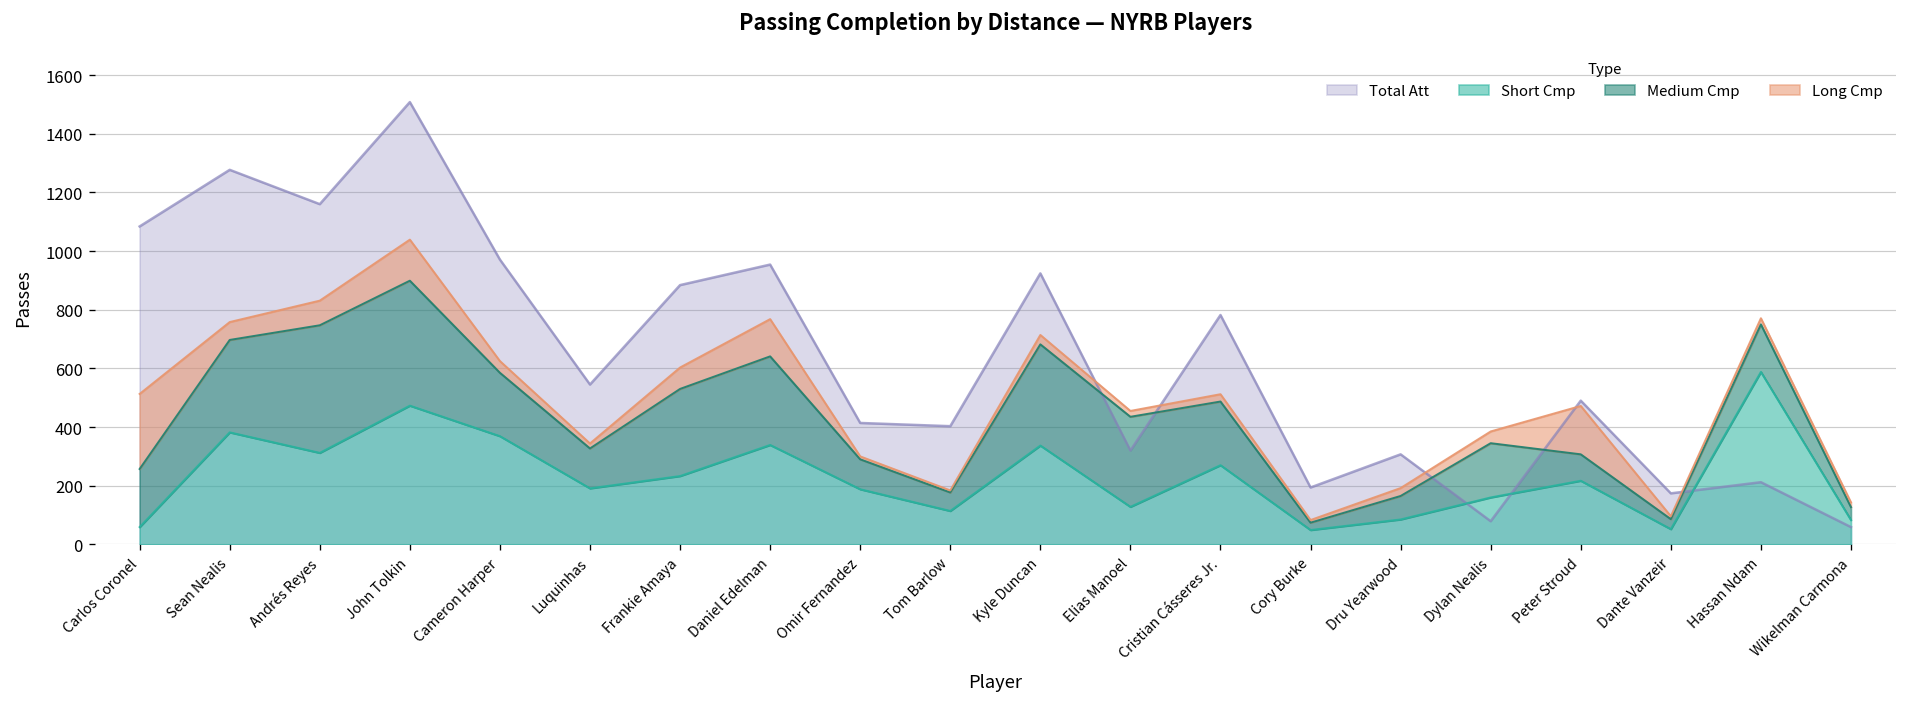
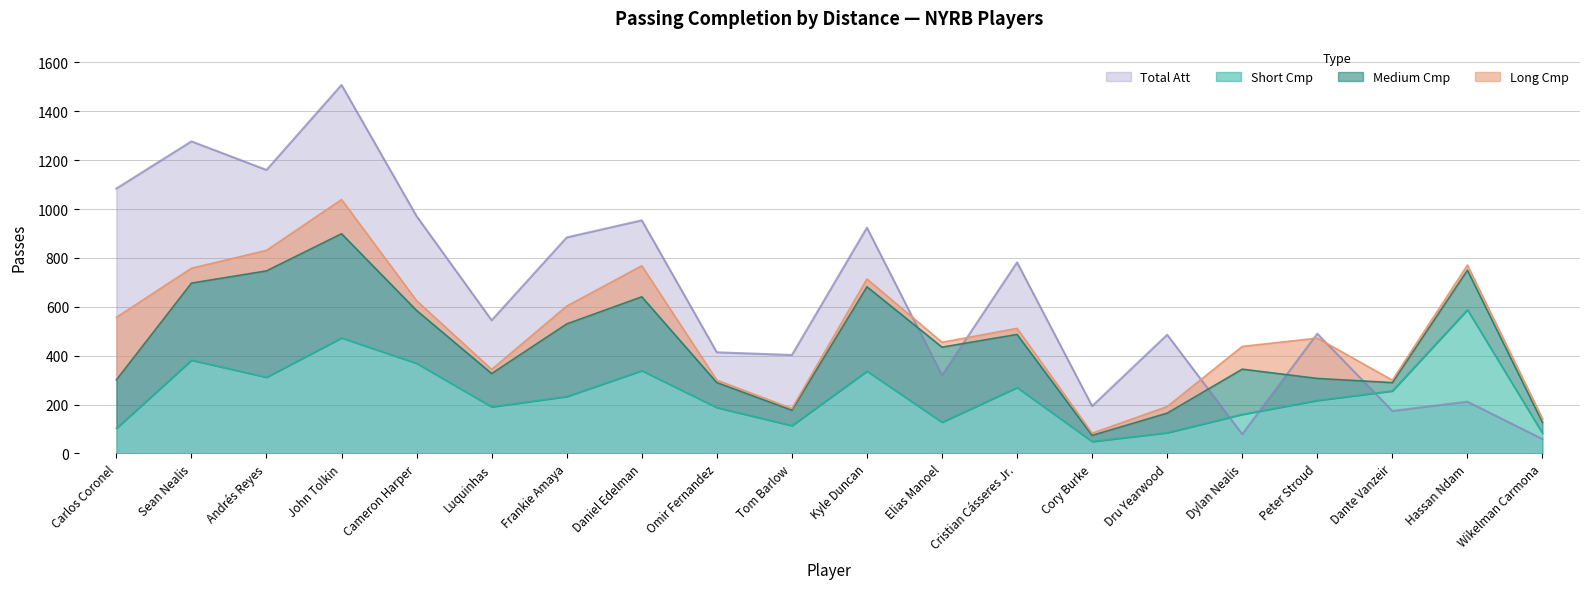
  {
    "Total Att": {
      "Carlos Coronel": 1080,
      "Sean Nealis": 1280,
      "Andrés Reyes": 1160,
      "John Tolkin": 1510,
      "Cameron Harper": 970,
      "Luquinhas": 550,
      "Frankie Amaya": 880,
      "Daniel Edelman": 950,
      "Omir Fernandez": 410,
      "Tom Barlow": 400,
      "Kyle Duncan": 920,
      "Elias Manoel": 320,
      "Cristian Cásseres Jr.": 780,
      "Cory Burke": 190,
-     "Dru Yearwood": 310,
+     "Dru Yearwood": 490,
      "Dylan Nealis": 80,
      "Peter Stroud": 490,
      "Dante Vanzeir": 170,
      "Hassan Ndam": 210,
      "Wikelman Carmona": 60
    },
    "Short Cmp": {
-     "Carlos Coronel": 60,
+     "Carlos Coronel": 100,
      "Sean Nealis": 380,
      "Andrés Reyes": 310,
      "John Tolkin": 470,
      "Cameron Harper": 370,
      "Luquinhas": 190,
      "Frankie Amaya": 230,
      "Daniel Edelman": 340,
      "Omir Fernandez": 190,
      "Tom Barlow": 110,
      "Kyle Duncan": 340,
      "Elias Manoel": 130,
      "Cristian Cásseres Jr.": 270,
      "Cory Burke": 50,
      "Dru Yearwood": 90,
      "Dylan Nealis": 160,
      "Peter Stroud": 220,
-     "Dante Vanzeir": 50,
+     "Dante Vanzeir": 260,
      "Hassan Ndam": 590,
      "Wikelman Carmona": 80
    },
    "Medium Cmp": {
      "Carlos Coronel": 200,
      "Sean Nealis": 320,
      "Andrés Reyes": 440,
      "John Tolkin": 430,
      "Cameron Harper": 220,
      "Luquinhas": 140,
      "Frankie Amaya": 300,
      "Daniel Edelman": 300,
      "Kyle Duncan": 350,
      "Elias Manoel": 310,
      "Cristian Cásseres Jr.": 220,
      "Dru Yearwood": 80,
      "Dylan Nealis": 190,
      "Peter Stroud": 90,
      "Hassan Ndam": 160,
      "Wikelman Carmona": 40
    },
    "Long Cmp": {
      "Carlos Coronel": 260,
      "Sean Nealis": 60,
      "Andrés Reyes": 80,
      "John Tolkin": 140,
      "Cameron Harper": 40,
      "Luquinhas": 20,
      "Frankie Amaya": 70,
      "Daniel Edelman": 130,
      "Kyle Duncan": 30,
      "Elias Manoel": 20,
      "Cristian Cásseres Jr.": 30,
      "Dru Yearwood": 30,
-     "Dylan Nealis": 40,
+     "Dylan Nealis": 90,
      "Peter Stroud": 170,
      "Hassan Ndam": 20,
      "Wikelman Carmona": 20
    }
  }
